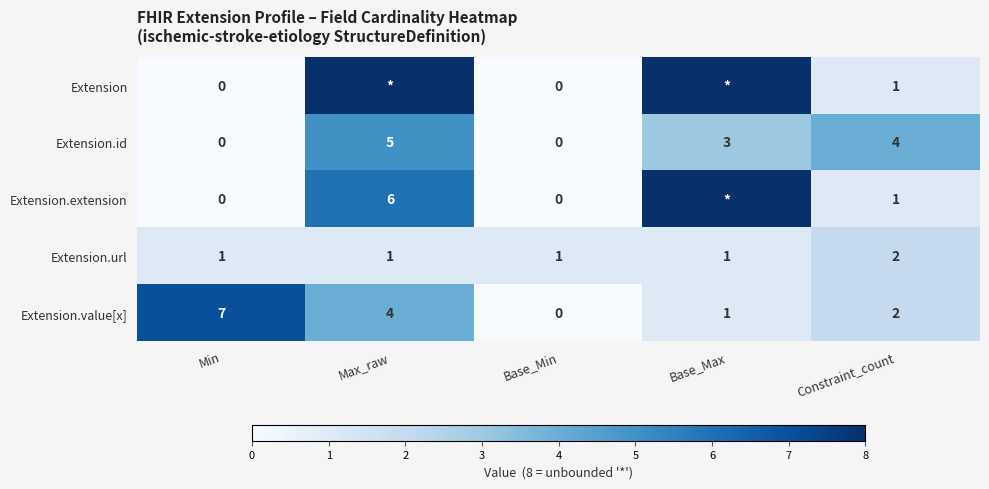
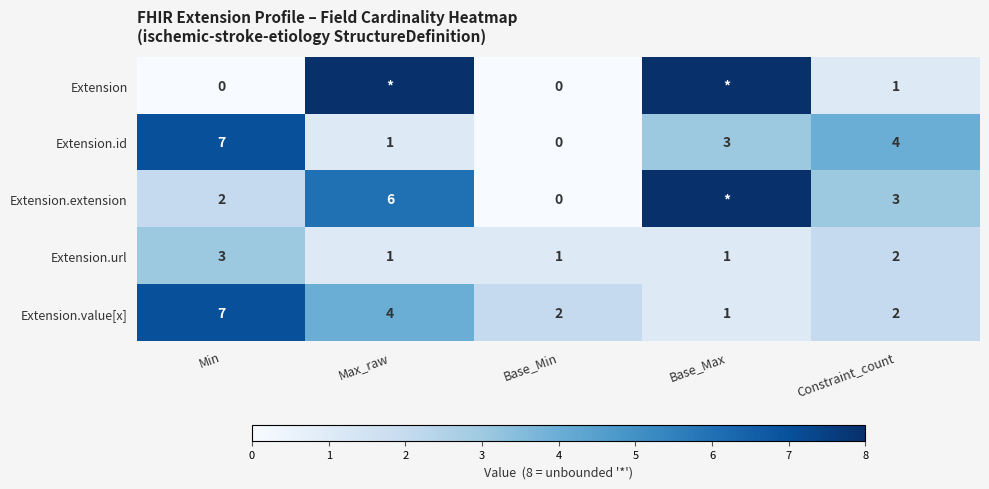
  {
    "Extension": {
      "Min": 0,
      "Base_Min": 0,
      "Constraint_count": 1
    },
    "Extension.id": {
-     "Min": 0,
-     "Max_raw": 5,
+     "Min": 7,
+     "Max_raw": 1,
      "Base_Min": 0,
      "Base_Max": 3,
      "Constraint_count": 4
    },
    "Extension.extension": {
-     "Min": 0,
+     "Min": 2,
      "Max_raw": 6,
      "Base_Min": 0,
-     "Constraint_count": 1
+     "Constraint_count": 3
    },
    "Extension.url": {
-     "Min": 1,
+     "Min": 3,
      "Max_raw": 1,
      "Base_Min": 1,
      "Base_Max": 1,
      "Constraint_count": 2
    },
    "Extension.value[x]": {
      "Min": 7,
      "Max_raw": 4,
-     "Base_Min": 0,
+     "Base_Min": 2,
      "Base_Max": 1,
      "Constraint_count": 2
    }
  }
